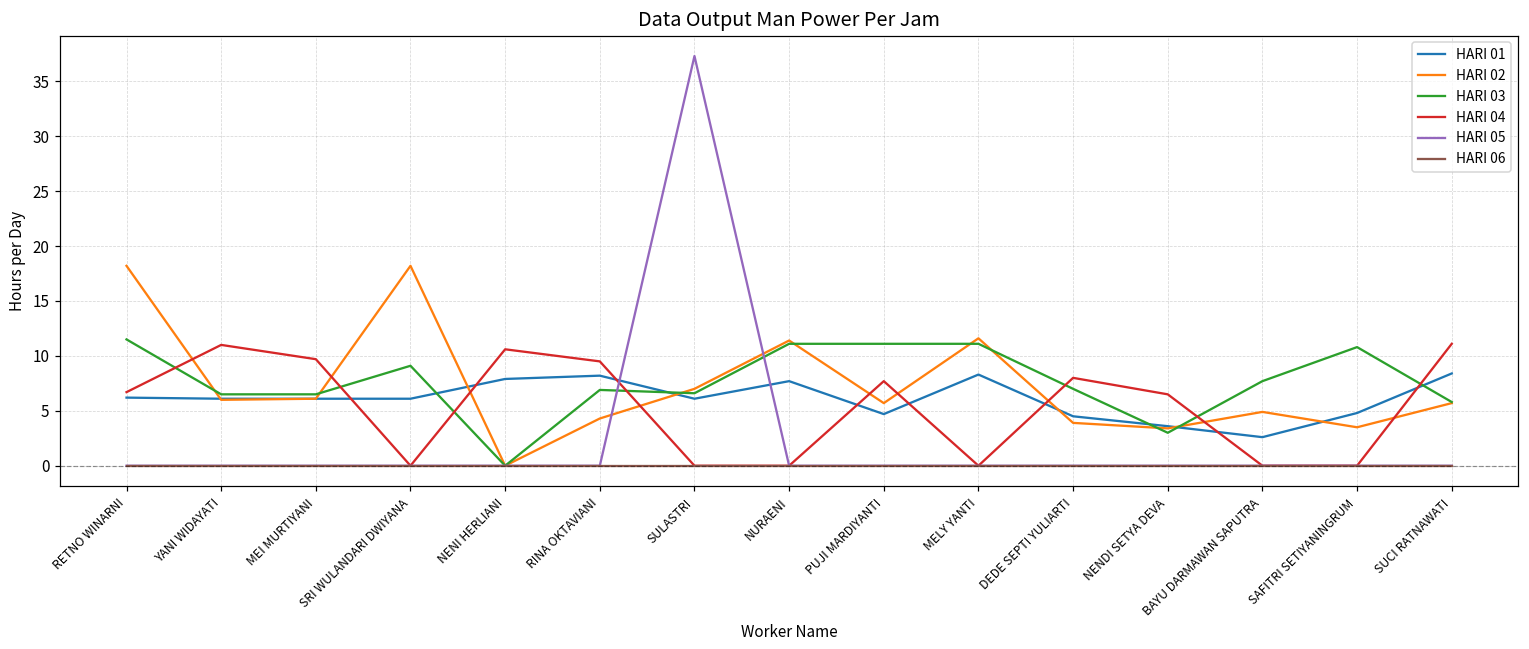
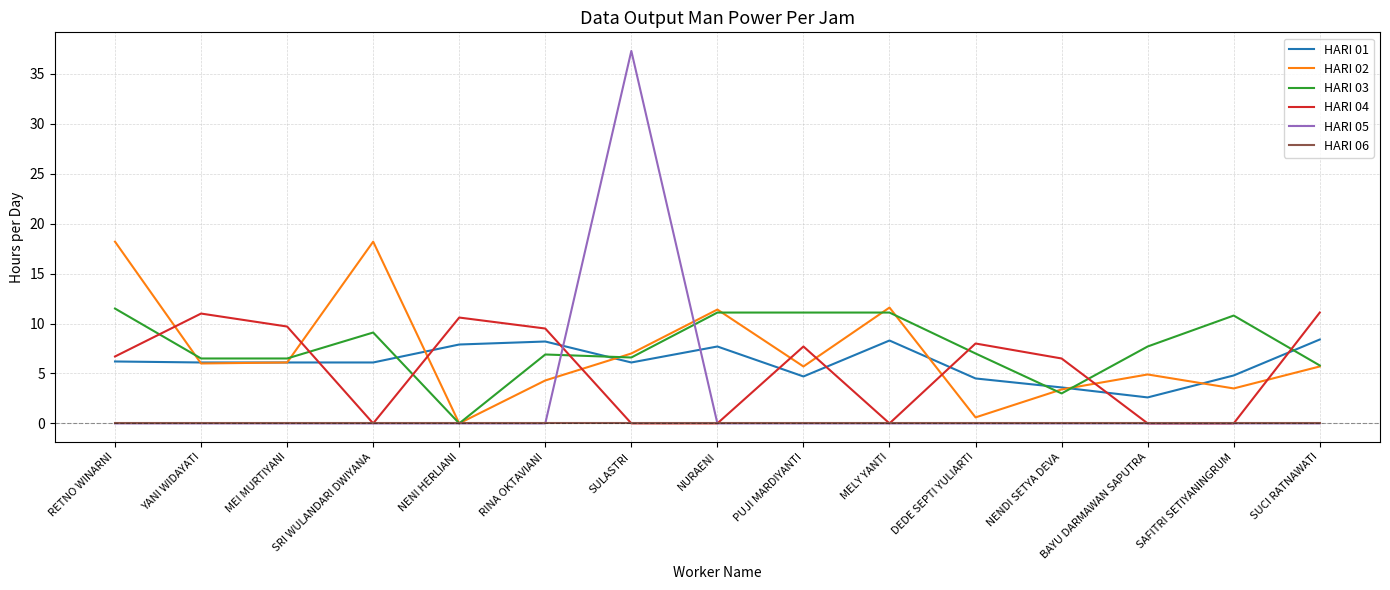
  {
    "HARI 01": {
      "RETNO WINARNI": 6,
      "SRI WULANDARI DWIYANA": 6,
      "NENI HERLIANI": 8,
      "RINA OKTAVIANI": 8,
      "SULASTRI": 6,
      "NURAENI": 8,
      "PUJI MARDIYANTI": 5,
      "MELY YANTI": 8,
      "DEDE SEPTI YULIARTI": 5,
      "BAYU DARMAWAN SAPUTRA": 3,
      "SAFITRI SETIYANINGRUM": 5,
      "SUCI RATNAWATI": 8
    },
    "HARI 02": {
      "RETNO WINARNI": 18,
      "SRI WULANDARI DWIYANA": 18,
      "RINA OKTAVIANI": 4,
      "SULASTRI": 7,
      "NURAENI": 11,
      "PUJI MARDIYANTI": 6,
      "MELY YANTI": 12,
-     "DEDE SEPTI YULIARTI": 4,
+     "DEDE SEPTI YULIARTI": 1,
      "BAYU DARMAWAN SAPUTRA": 5,
      "SAFITRI SETIYANINGRUM": 4
    },
    "HARI 03": {
      "RETNO WINARNI": 12,
      "YANI WIDAYATI": 7,
      "MEI MURTIYANI": 7,
      "SRI WULANDARI DWIYANA": 9,
      "RINA OKTAVIANI": 7,
      "SULASTRI": 7,
      "NURAENI": 11,
      "PUJI MARDIYANTI": 11,
      "MELY YANTI": 11,
      "DEDE SEPTI YULIARTI": 7,
      "NENDI SETYA DEVA": 3,
      "BAYU DARMAWAN SAPUTRA": 8,
      "SAFITRI SETIYANINGRUM": 11
    },
    "HARI 04": {
      "RETNO WINARNI": 7,
      "YANI WIDAYATI": 11,
      "MEI MURTIYANI": 10,
      "NENI HERLIANI": 11,
      "RINA OKTAVIANI": 10,
      "PUJI MARDIYANTI": 8,
      "DEDE SEPTI YULIARTI": 8,
      "NENDI SETYA DEVA": 7,
      "SUCI RATNAWATI": 11
    },
    "HARI 05": {
      "SULASTRI": 37
    }
  }
